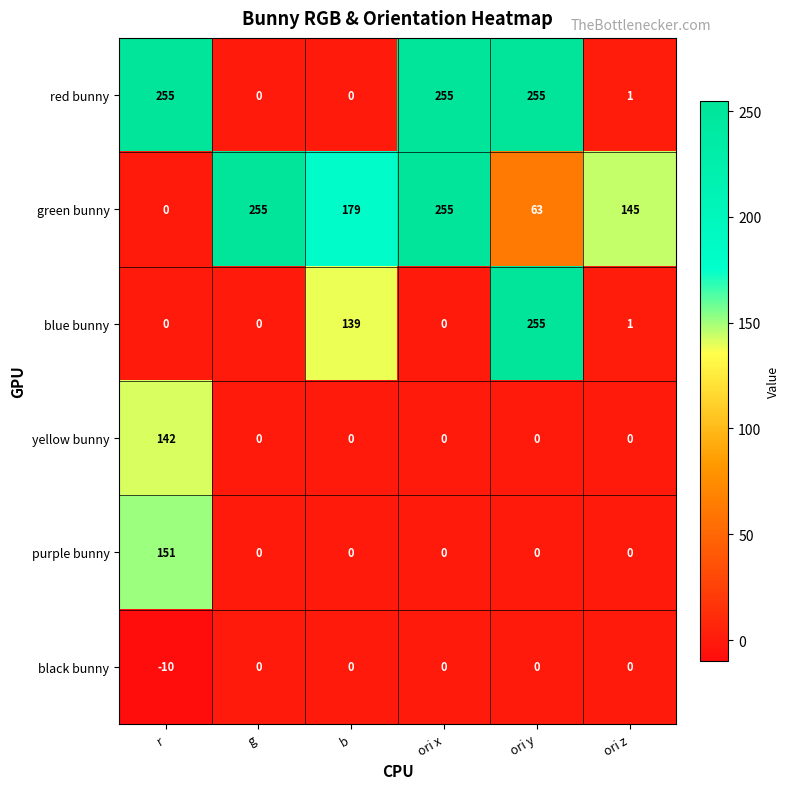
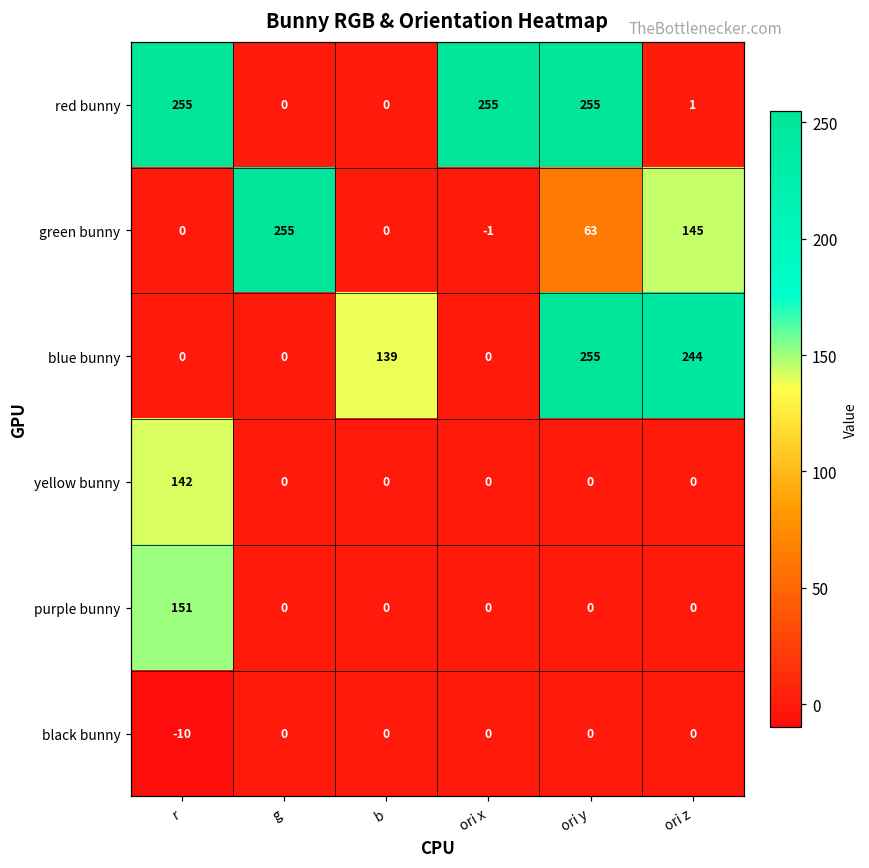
  {
    "red bunny": {
      "r": 255,
      "g": 0,
      "b": 0,
      "ori x": 255,
      "ori y": 255,
      "ori z": 1
    },
    "green bunny": {
      "r": 0,
      "g": 255,
-     "b": 179,
-     "ori x": 255,
+     "b": 0,
+     "ori x": -1,
      "ori y": 63,
      "ori z": 145
    },
    "blue bunny": {
      "r": 0,
      "g": 0,
      "b": 139,
      "ori x": 0,
      "ori y": 255,
-     "ori z": 1
+     "ori z": 244
    },
    "yellow bunny": {
      "r": 142,
      "g": 0,
      "b": 0,
      "ori x": 0,
      "ori y": 0,
      "ori z": 0
    },
    "purple bunny": {
      "r": 151,
      "g": 0,
      "b": 0,
      "ori x": 0,
      "ori y": 0,
      "ori z": 0
    },
    "black bunny": {
      "r": -10,
      "g": 0,
      "b": 0,
      "ori x": 0,
      "ori y": 0,
      "ori z": 0
    }
  }
